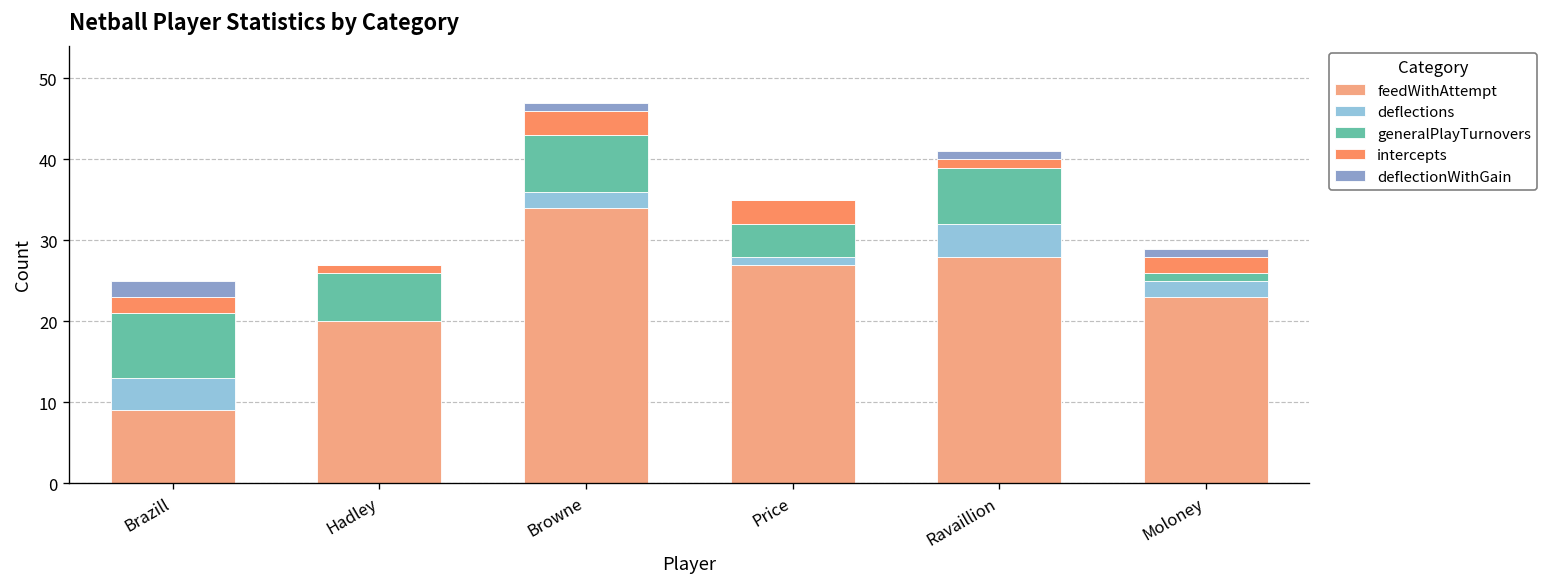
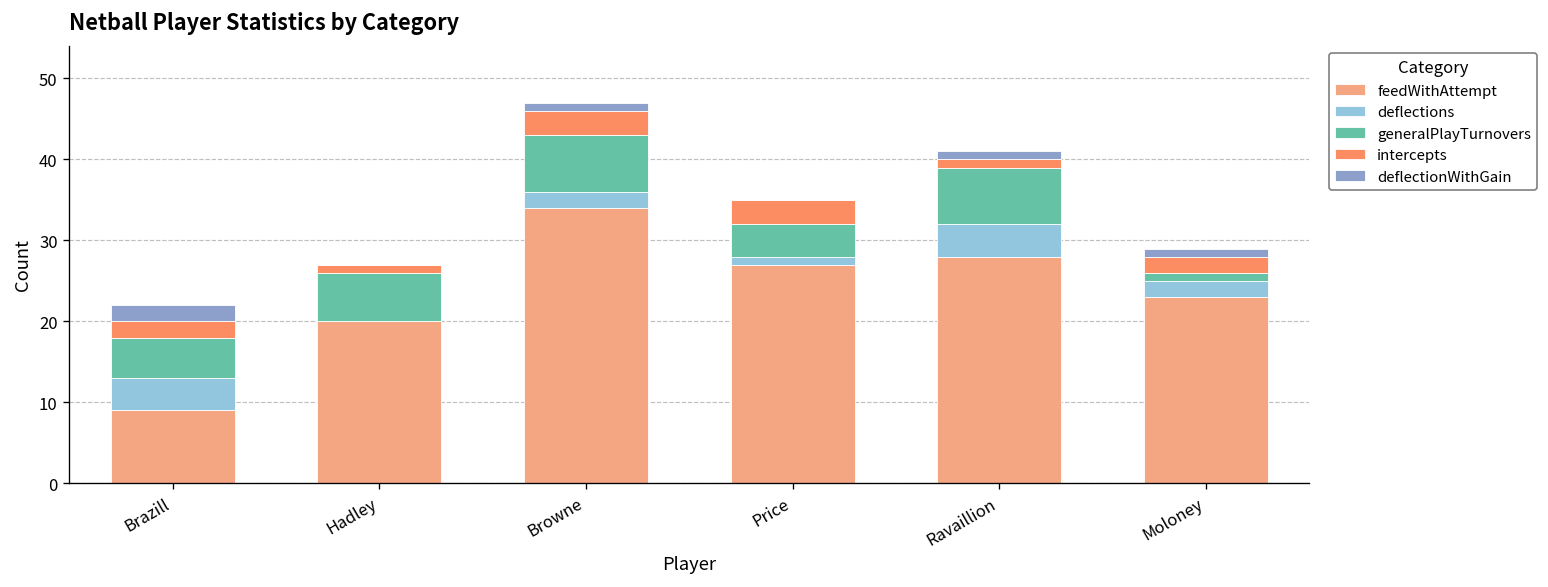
  {
    "generalPlayTurnovers": {
-     "Brazill": 8,
+     "Brazill": 5,
      "Hadley": 6,
      "Browne": 7,
      "Price": 4,
      "Ravaillion": 7,
      "Moloney": 1
    }
  }
